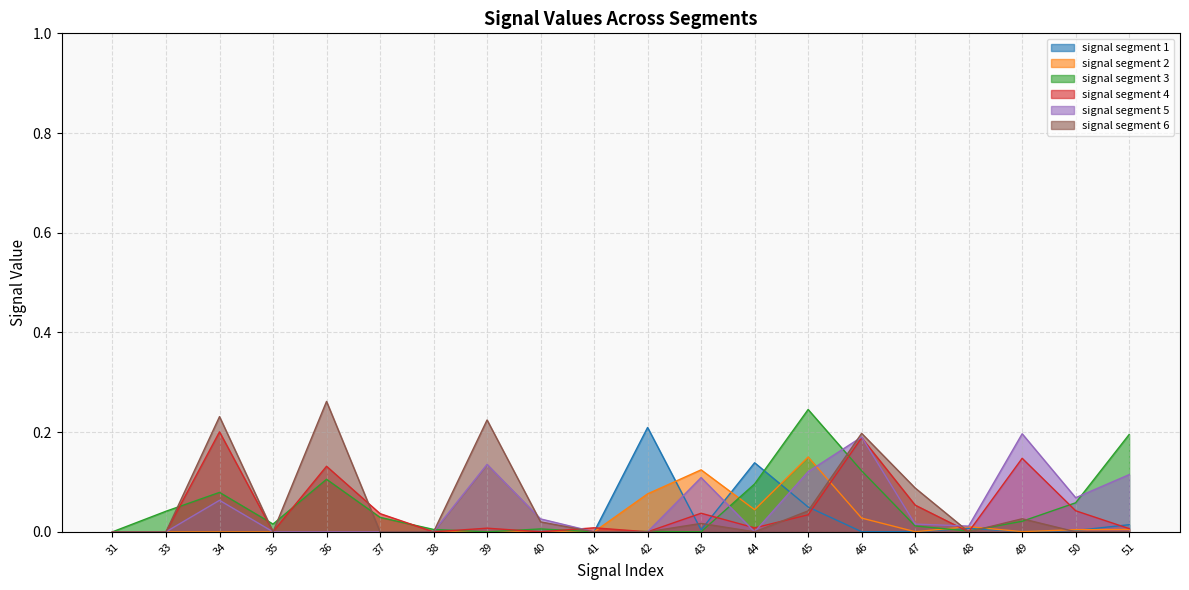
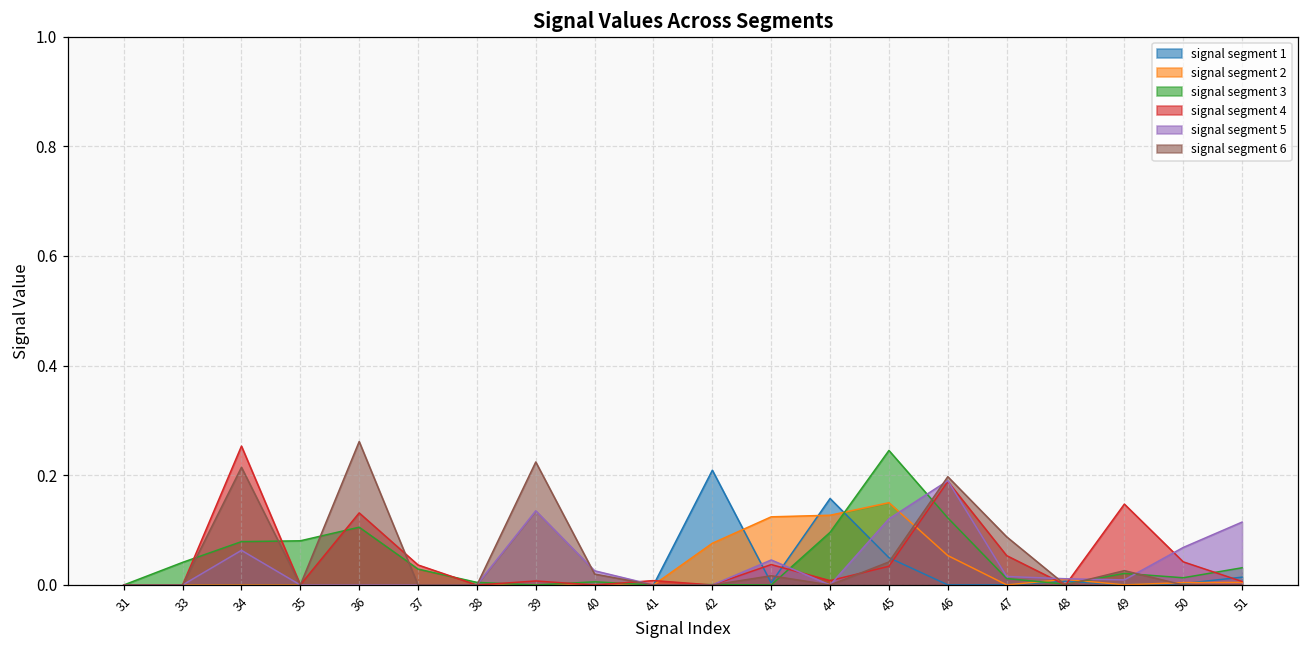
  {
    "signal segment 1": {
      "42": 0.21,
-     "44": 0.14,
+     "44": 0.16,
      "45": 0.05,
      "46": 0.00,
      "51": 0.01
    },
    "signal segment 2": {
      "42": 0.08,
      "43": 0.12,
-     "44": 0.04,
+     "44": 0.13,
      "45": 0.15,
-     "46": 0.03
+     "46": 0.05
    },
    "signal segment 3": {
      "33": 0.04,
      "34": 0.08,
-     "35": 0.02,
+     "35": 0.08,
      "36": 0.11,
      "37": 0.03,
      "40": 0.01,
      "44": 0.10,
      "45": 0.25,
      "46": 0.12,
-     "50": 0.06,
-     "51": 0.20
+     "50": 0.01,
+     "51": 0.03
    },
    "signal segment 4": {
-     "34": 0.20,
+     "34": 0.25,
      "36": 0.13,
      "37": 0.04,
      "39": 0.01,
      "41": 0.01,
      "43": 0.04,
      "44": 0.01,
      "45": 0.03,
      "47": 0.05,
      "49": 0.15,
      "50": 0.04
    },
    "signal segment 5": {
      "34": 0.06,
      "39": 0.14,
      "40": 0.03,
-     "43": 0.11,
+     "43": 0.05,
      "45": 0.12,
-     "49": 0.20,
+     "49": 0.01,
      "50": 0.07,
      "51": 0.11
    },
    "signal segment 6": {
-     "34": 0.23,
+     "34": 0.21,
      "36": 0.26,
      "39": 0.22,
      "40": 0.02,
      "43": 0.02,
      "45": 0.04,
      "46": 0.20,
      "47": 0.09
    }
  }
